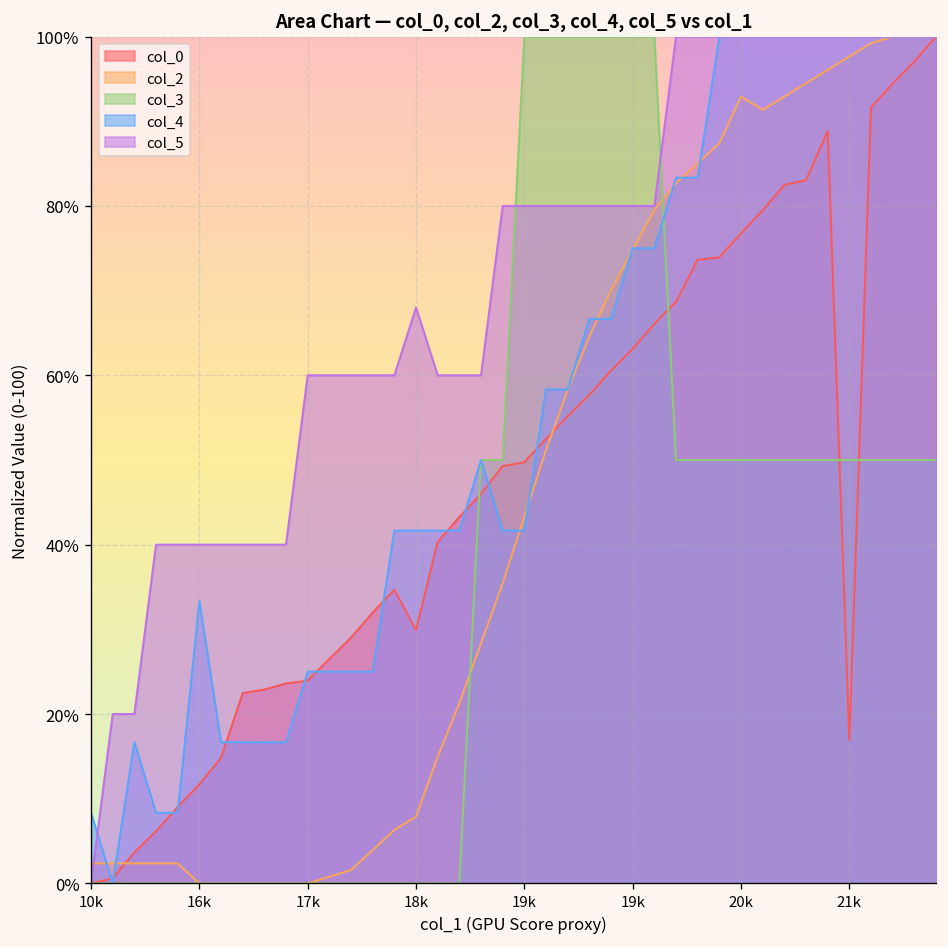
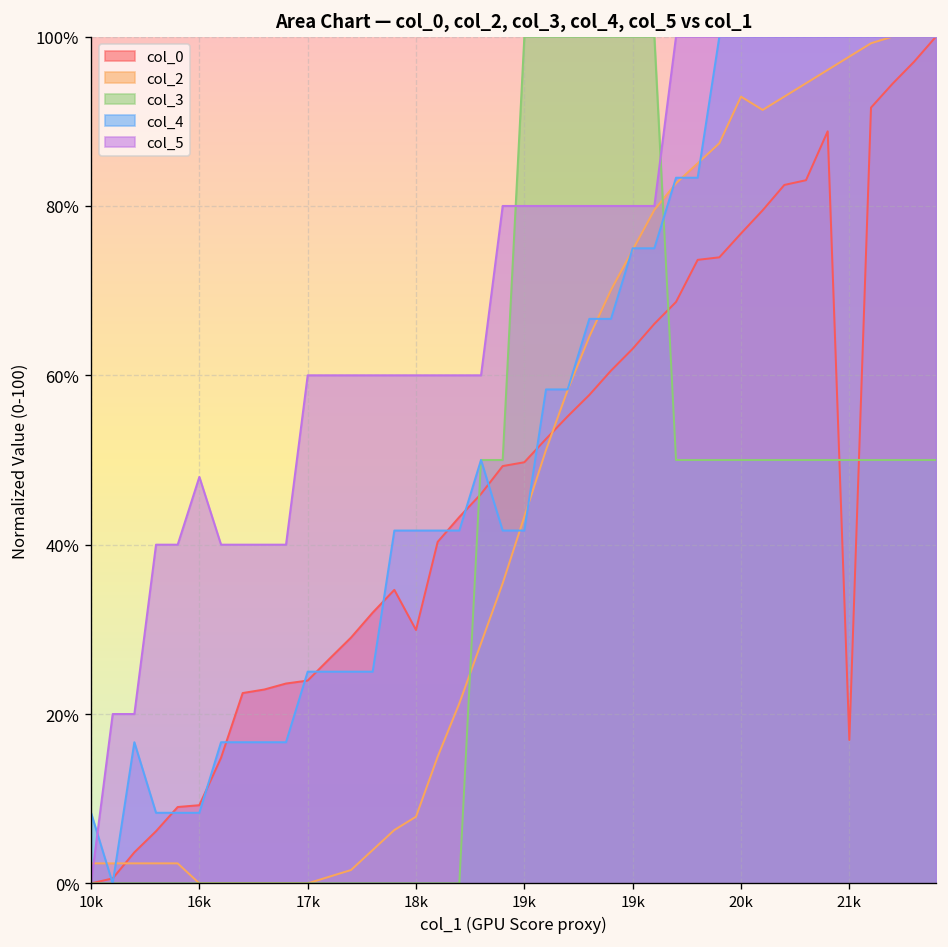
  {
    "col_0": {
-     "16k": "12%",
+     "16k": "9%",
      "17k": "24%",
      "18k": "30%",
      "20k": "77%",
      "21k": "17%"
    },
    "col_2": {
      "10k": "2%",
      "18k": "8%",
      "20k": "93%",
      "21k": "98%"
    },
    "col_3": {
      "18k": "0%",
      "20k": "50%",
      "21k": "50%"
    },
    "col_4": {
      "10k": "8%",
-     "16k": "33%",
+     "16k": "8%",
      "17k": "25%",
      "18k": "42%"
    },
    "col_5": {
-     "16k": "40%",
+     "16k": "48%",
      "17k": "60%",
-     "18k": "68%"
+     "18k": "60%"
    }
  }
